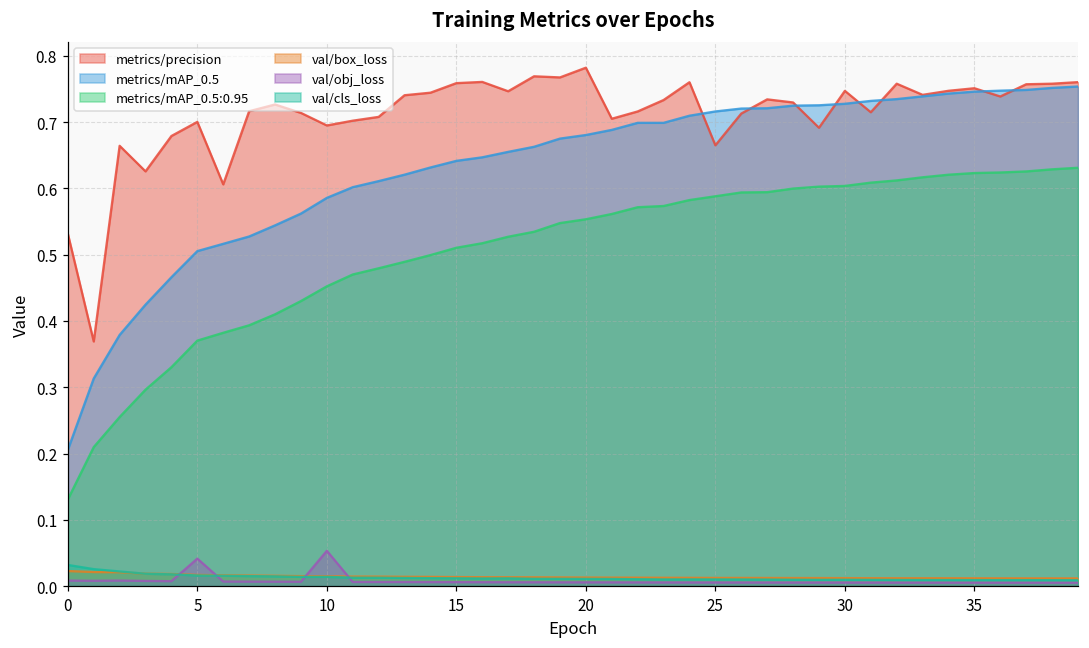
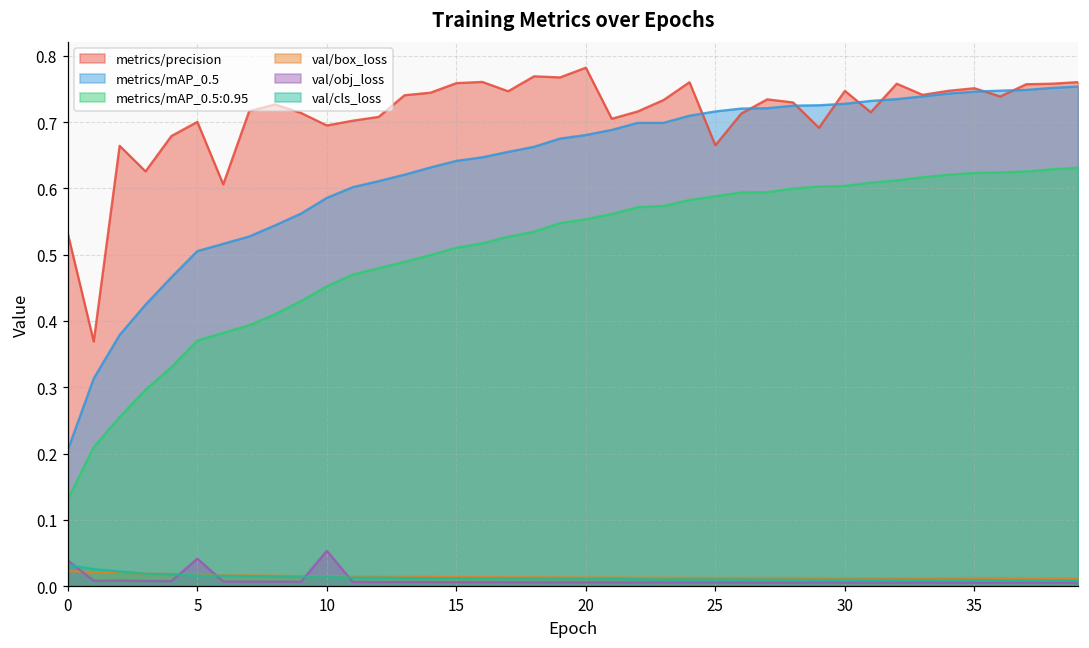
  {
    "val/obj_loss": {
-     "0": 0.01,
+     "0": 0.04,
      "5": 0.04,
      "10": 0.05,
      "15": 0.01,
      "20": 0.01,
      "25": 0.01
    }
  }
